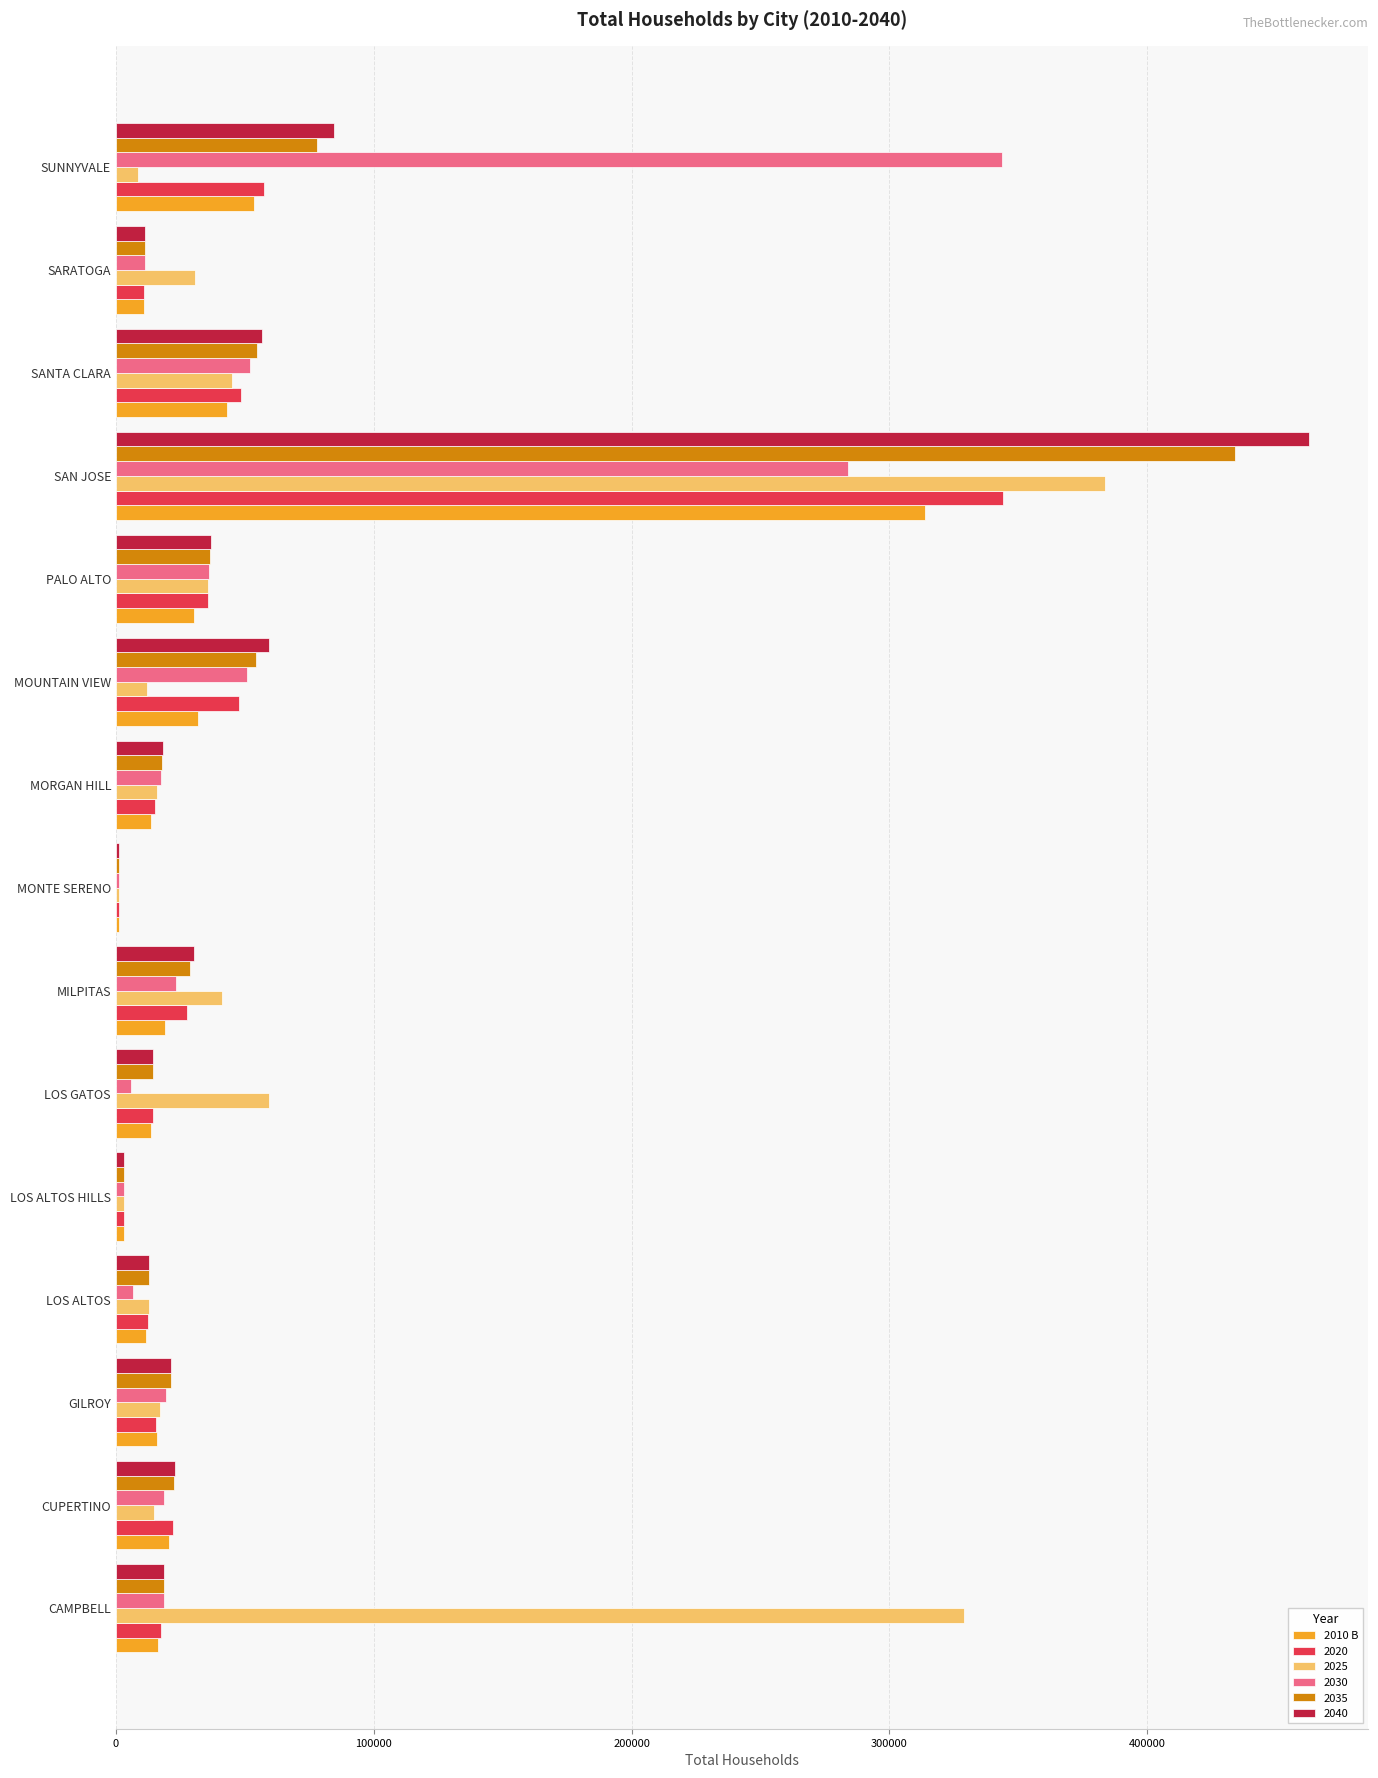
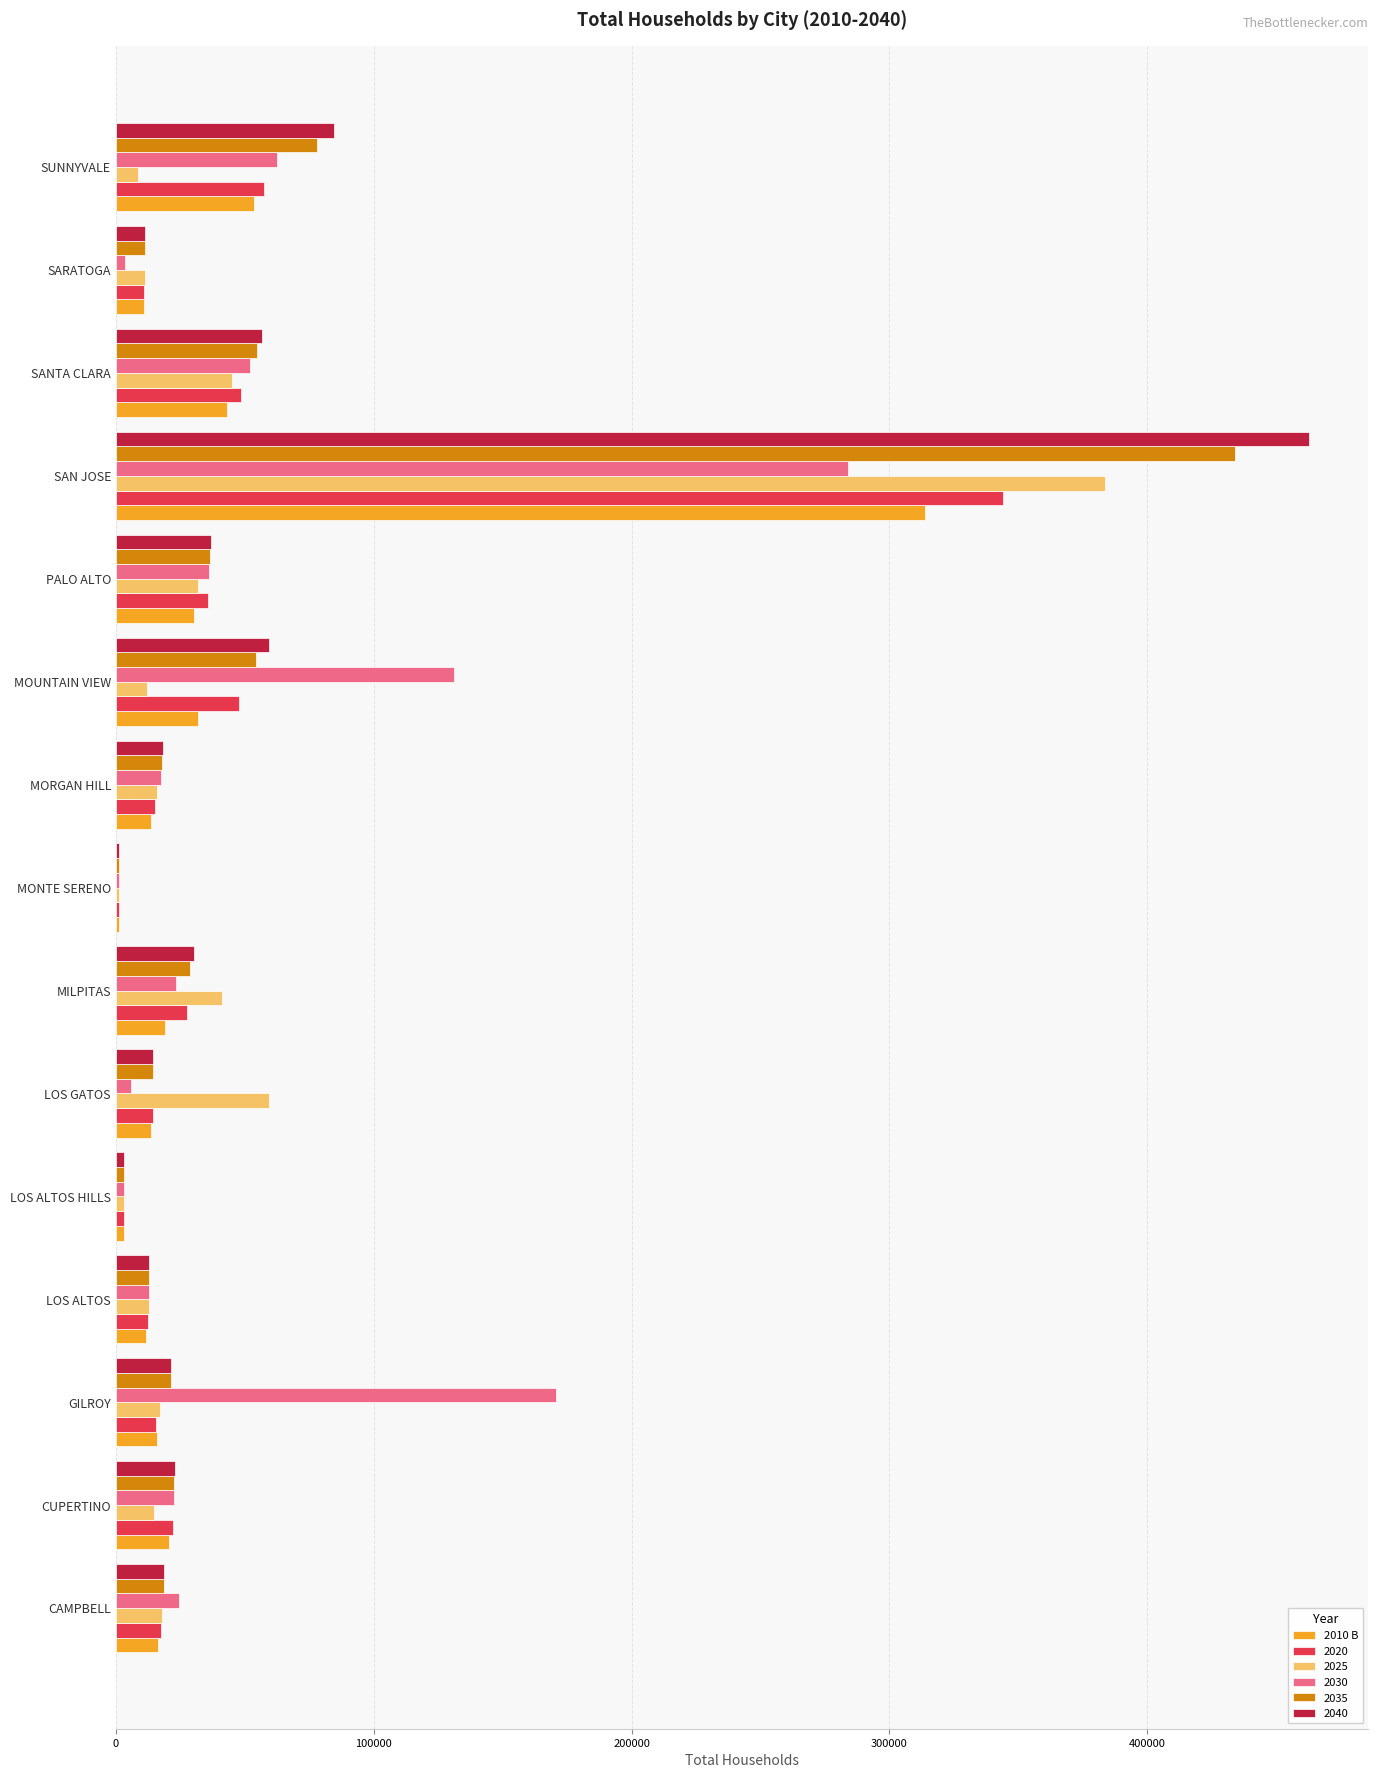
  {
    "2025": {
      "SUNNYVALE": 9000,
-     "SARATOGA": 31000,
+     "SARATOGA": 11000,
      "SANTA CLARA": 45000,
      "SAN JOSE": 383000,
-     "PALO ALTO": 36000,
+     "PALO ALTO": 32000,
      "MOUNTAIN VIEW": 12000,
      "MORGAN HILL": 16000,
      "MONTE SERENO": 1000,
      "MILPITAS": 41000,
      "LOS GATOS": 59000,
      "LOS ALTOS HILLS": 3000,
      "LOS ALTOS": 13000,
      "GILROY": 17000,
      "CUPERTINO": 15000,
-     "CAMPBELL": 329000
+     "CAMPBELL": 18000
    },
    "2030": {
-     "SUNNYVALE": 344000,
-     "SARATOGA": 11000,
+     "SUNNYVALE": 62000,
+     "SARATOGA": 4000,
      "SANTA CLARA": 52000,
      "SAN JOSE": 284000,
      "PALO ALTO": 36000,
-     "MOUNTAIN VIEW": 51000,
+     "MOUNTAIN VIEW": 131000,
      "MORGAN HILL": 18000,
      "MONTE SERENO": 1000,
      "MILPITAS": 23000,
      "LOS GATOS": 6000,
      "LOS ALTOS HILLS": 3000,
-     "LOS ALTOS": 6000,
-     "GILROY": 20000,
-     "CUPERTINO": 19000,
-     "CAMPBELL": 19000
+     "LOS ALTOS": 13000,
+     "GILROY": 171000,
+     "CUPERTINO": 23000,
+     "CAMPBELL": 25000
    }
  }
